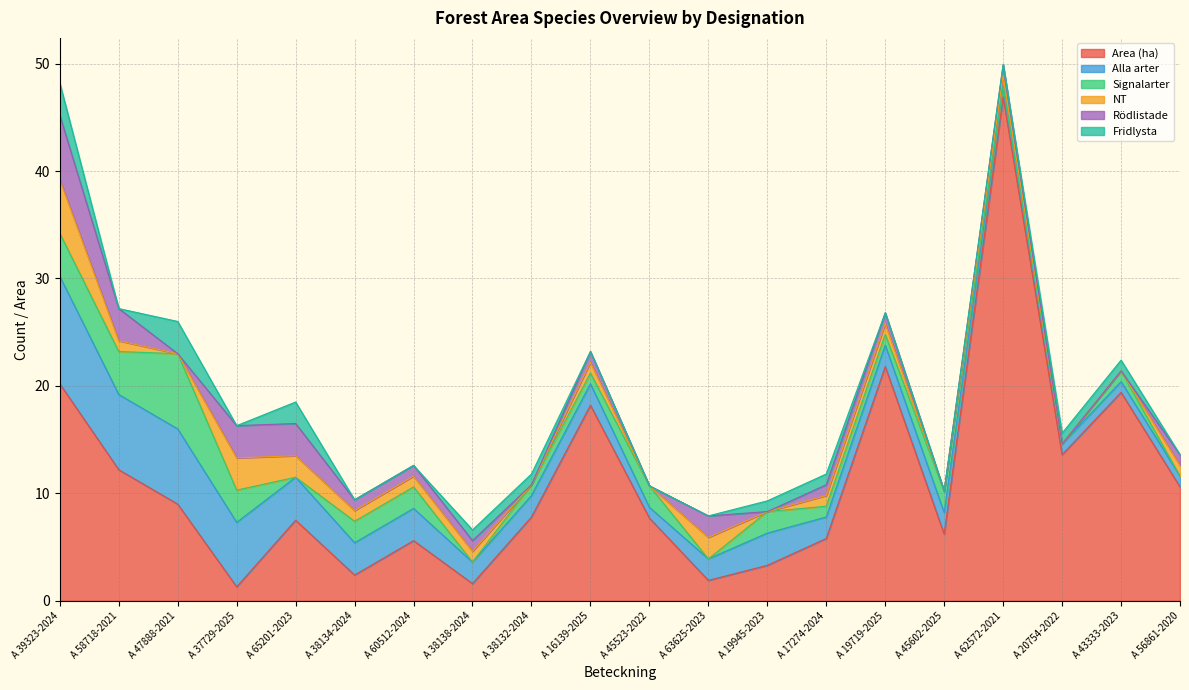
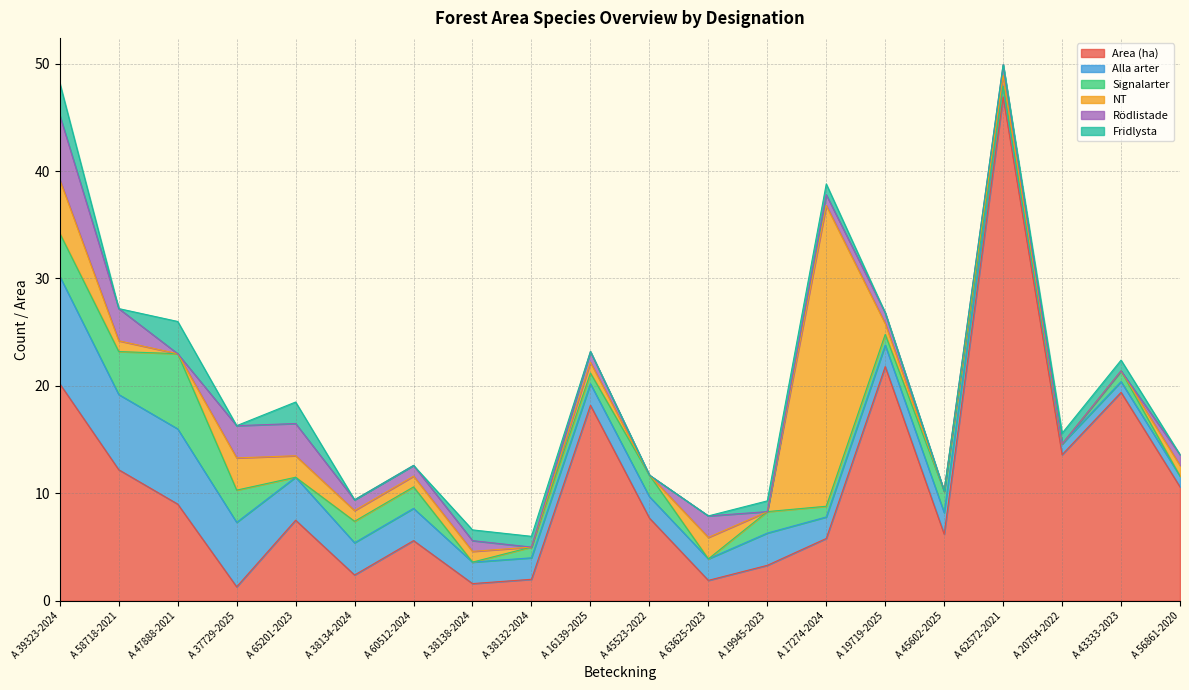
  {
    "Area (ha)": {
      "A 39323-2024": 20.2,
      "A 58718-2021": 12.2,
      "A 47888-2021": 9.0,
      "A 37729-2025": 1.3,
      "A 65201-2023": 7.5,
      "A 38134-2024": 2.4,
      "A 60512-2024": 5.6,
      "A 38138-2024": 1.6,
-     "A 38132-2024": 7.8,
+     "A 38132-2024": 2.0,
      "A 16139-2025": 18.2,
      "A 45523-2022": 7.7,
      "A 63625-2023": 1.9,
      "A 19945-2023": 3.3,
      "A 17274-2024": 5.8,
      "A 19719-2025": 21.8,
      "A 45602-2025": 6.2,
      "A 62572-2021": 46.9,
      "A 20754-2022": 13.6,
      "A 43333-2023": 19.4,
      "A 56861-2020": 10.6
    },
    "Alla arter": {
      "A 39323-2024": 10,
      "A 58718-2021": 7,
      "A 47888-2021": 7,
      "A 37729-2025": 6,
      "A 38134-2024": 3,
      "A 60512-2024": 3,
      "A 38132-2024": 2,
      "A 16139-2025": 2,
-     "A 45523-2022": 1,
+     "A 45523-2022": 2,
      "A 19945-2023": 3,
      "A 17274-2024": 2,
      "A 19719-2025": 2,
      "A 45602-2025": 2,
      "A 43333-2023": 1
    },
    "NT": {
      "A 39323-2024": 5,
      "A 58718-2021": 1,
      "A 37729-2025": 3,
      "A 65201-2023": 2,
      "A 38134-2024": 1,
      "A 60512-2024": 1,
      "A 38138-2024": 1,
      "A 16139-2025": 1,
      "A 63625-2023": 2,
-     "A 17274-2024": 1,
+     "A 17274-2024": 28,
      "A 19719-2025": 1,
      "A 62572-2021": 1,
      "A 56861-2020": 1
    },
    "Rödlistade": {
      "A 39323-2024": 6.0,
      "A 65201-2023": 3.0,
      "A 38138-2024": 1.0,
      "A 17274-2024": 1.0
    }
  }
